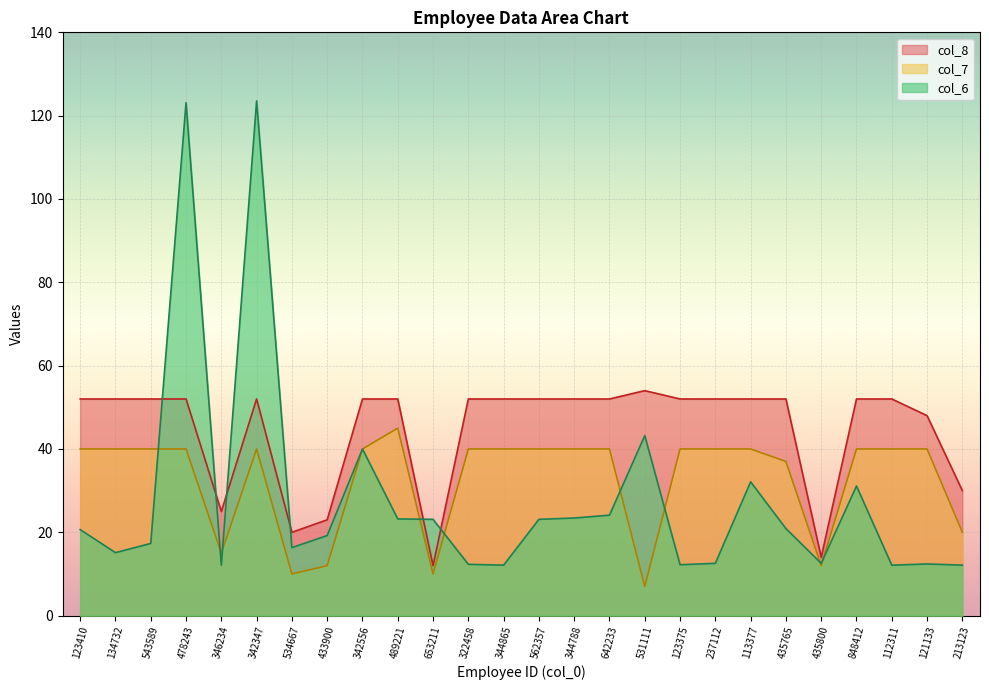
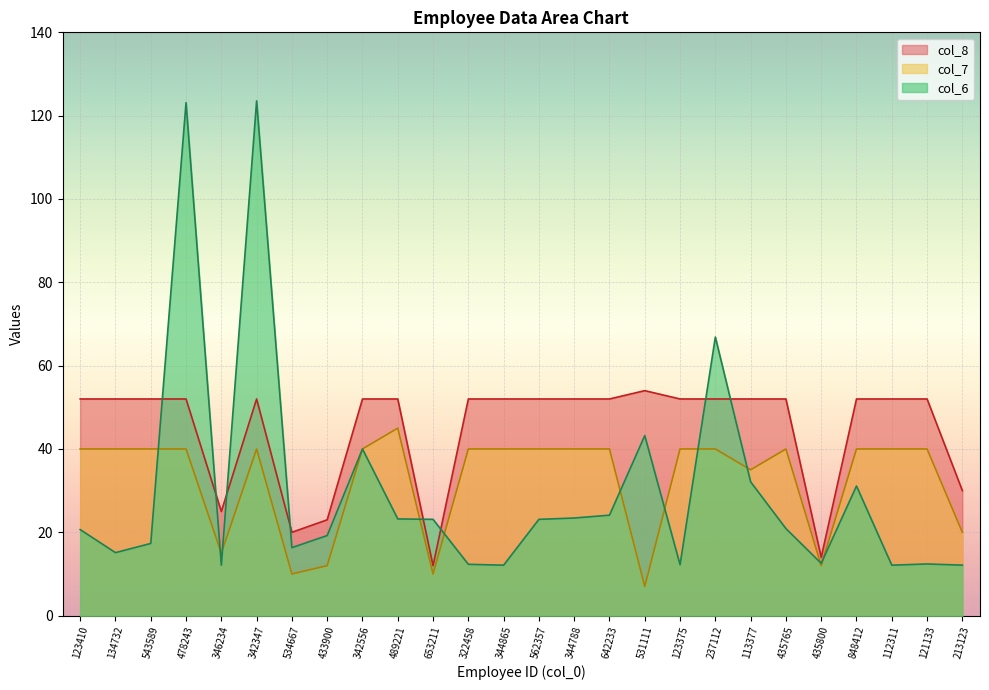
  {
    "col_8": {
      "123410": 52,
      "134732": 52,
      "543589": 52,
      "478243": 52,
      "346234": 25,
      "342347": 52,
      "534667": 20,
      "433900": 23,
      "342556": 52,
      "489221": 52,
      "653211": 12,
      "322458": 52,
      "344865": 52,
      "562357": 52,
      "344788": 52,
      "642233": 52,
      "531111": 54,
      "123375": 52,
      "237112": 52,
      "113377": 52,
      "435765": 52,
      "435800": 14,
      "848412": 52,
      "112311": 52,
-     "121133": 48,
+     "121133": 52,
      "213123": 30
    },
    "col_7": {
      "123410": 40,
      "134732": 40,
      "543589": 40,
      "478243": 40,
      "346234": 15,
      "342347": 40,
      "534667": 10,
      "433900": 12,
      "489221": 45,
      "653211": 10,
      "322458": 40,
      "344865": 40,
      "562357": 40,
      "344788": 40,
      "642233": 40,
      "531111": 7,
      "123375": 40,
      "237112": 40,
-     "113377": 40,
-     "435765": 37,
+     "113377": 35,
+     "435765": 40,
      "848412": 40,
      "112311": 40,
      "121133": 40,
      "213123": 20
    },
    "col_6": {
      "123410": 21,
      "134732": 15,
      "543589": 17,
      "478243": 123,
      "346234": 12,
      "342347": 124,
      "534667": 16,
      "433900": 19,
      "489221": 23,
      "653211": 23,
      "322458": 12,
      "344865": 12,
      "562357": 23,
      "344788": 23,
      "642233": 24,
      "531111": 43,
      "123375": 12,
-     "237112": 13,
+     "237112": 67,
      "113377": 32,
      "435765": 21,
      "848412": 31,
      "112311": 12,
      "121133": 12,
      "213123": 12
    }
  }
